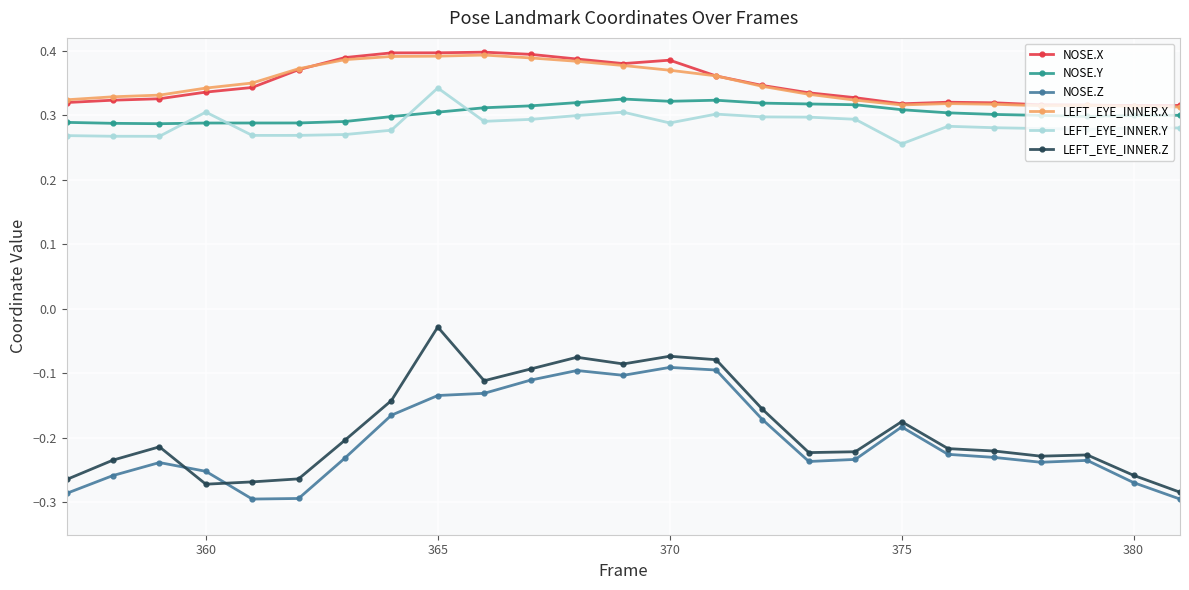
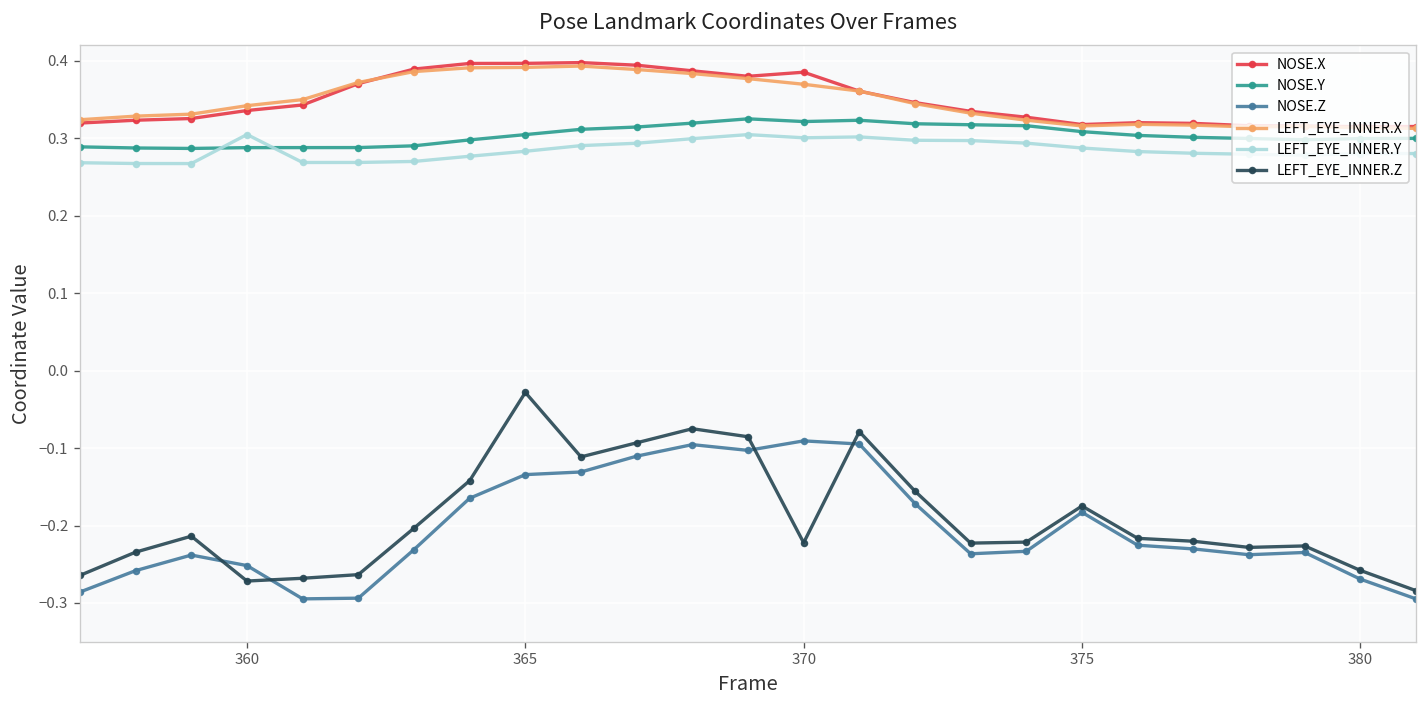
  {
    "NOSE.X": {
      "360": 0.34,
      "365": 0.40,
      "370": 0.39
    },
    "LEFT_EYE_INNER.X": {
      "360": 0.34,
      "365": 0.39,
      "370": 0.37
    },
    "LEFT_EYE_INNER.Y": {
      "360": 0.30,
-     "365": 0.34,
-     "370": 0.29,
-     "375": 0.26
+     "365": 0.28,
+     "370": 0.30,
+     "375": 0.29
    },
    "LEFT_EYE_INNER.Z": {
      "360": -0.27,
      "365": -0.03,
-     "370": -0.07,
+     "370": -0.22,
      "375": -0.17,
      "380": -0.26
    }
  }
